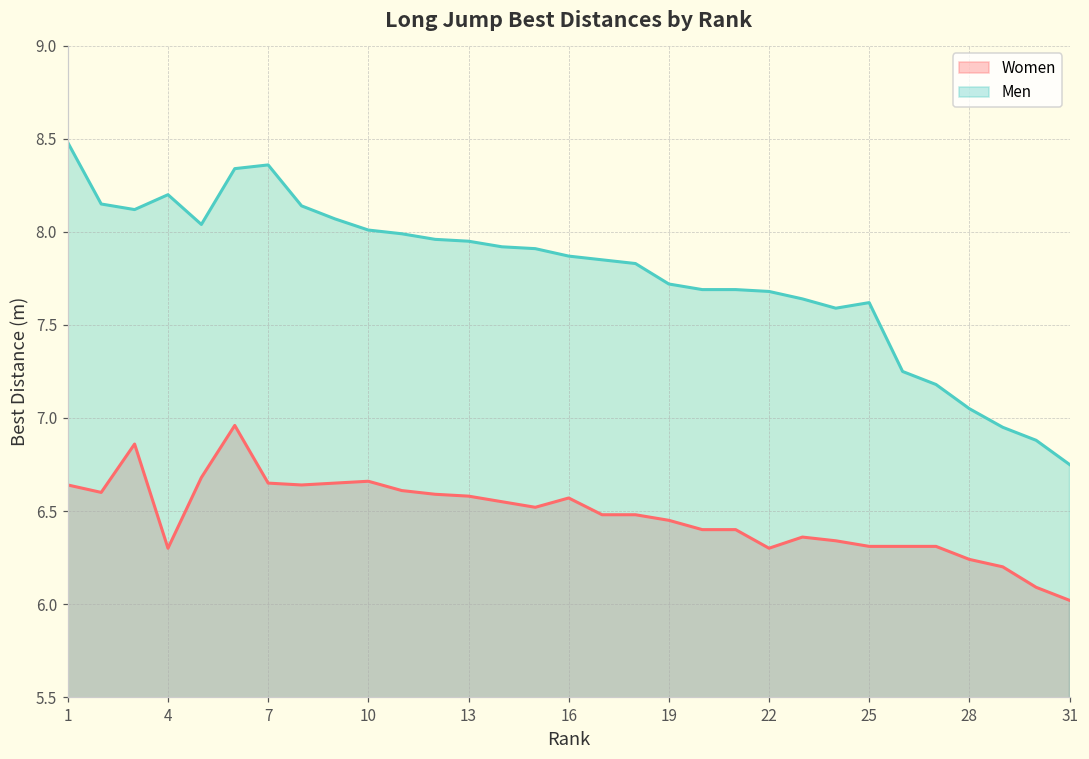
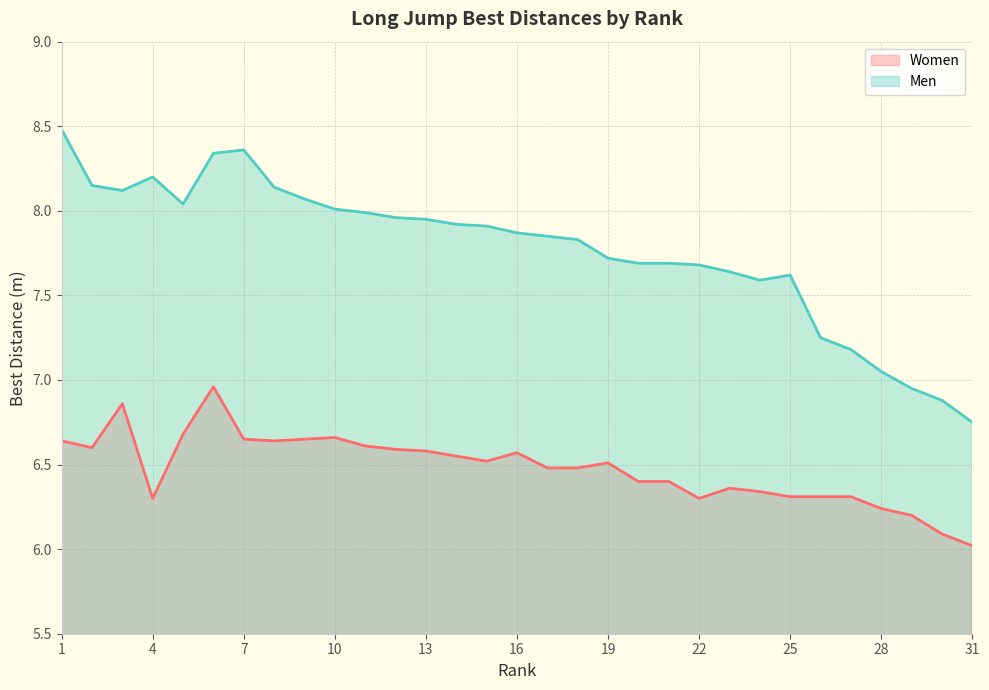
  {
    "Women": {
      "1": 6.64,
      "4": 6.30,
      "7": 6.65,
      "10": 6.66,
      "13": 6.58,
      "16": 6.57,
-     "19": 6.45,
+     "19": 6.51,
      "22": 6.30,
      "25": 6.31,
      "28": 6.24,
      "31": 6.02
    },
    "Men": {
      "1": 8.48,
      "4": 8.20,
      "7": 8.36,
      "10": 8.01,
      "13": 7.95,
      "16": 7.87,
      "19": 7.72,
      "22": 7.68,
      "25": 7.62,
      "28": 7.05,
      "31": 6.75
    }
  }
